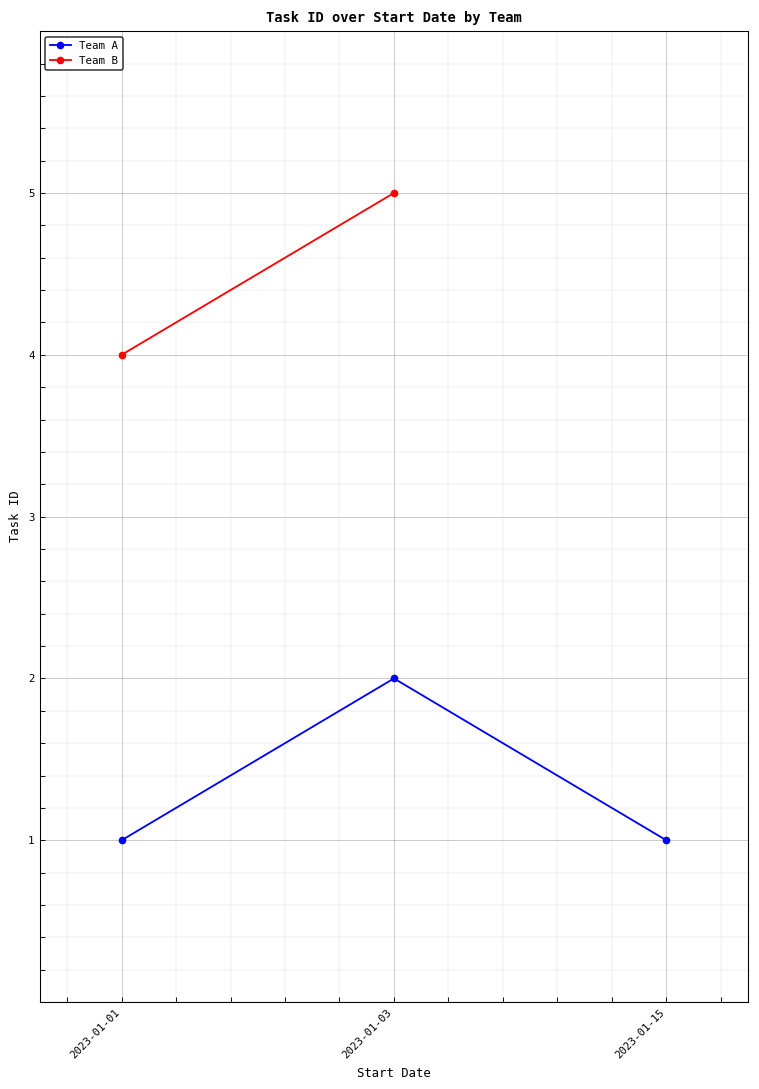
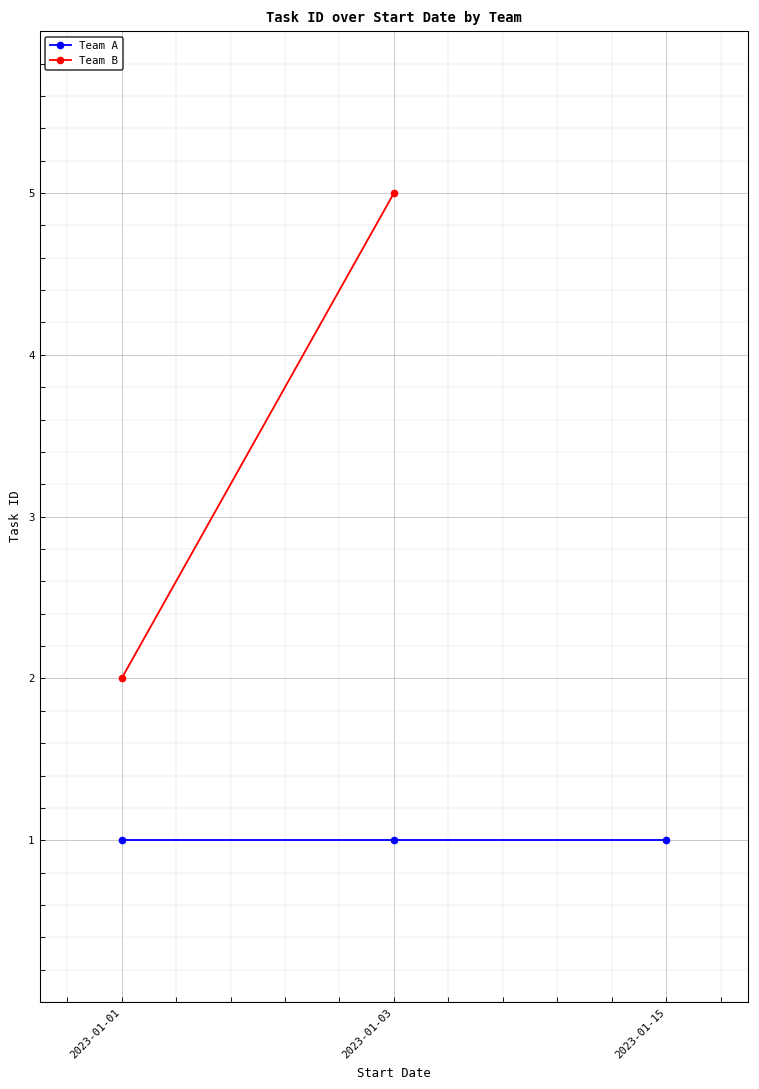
  {
    "Team A": {
      "2023-01-01": 1,
-     "2023-01-03": 2,
+     "2023-01-03": 1,
      "2023-01-15": 1
    },
    "Team B": {
-     "2023-01-01": 4,
+     "2023-01-01": 2,
      "2023-01-03": 5
    }
  }
